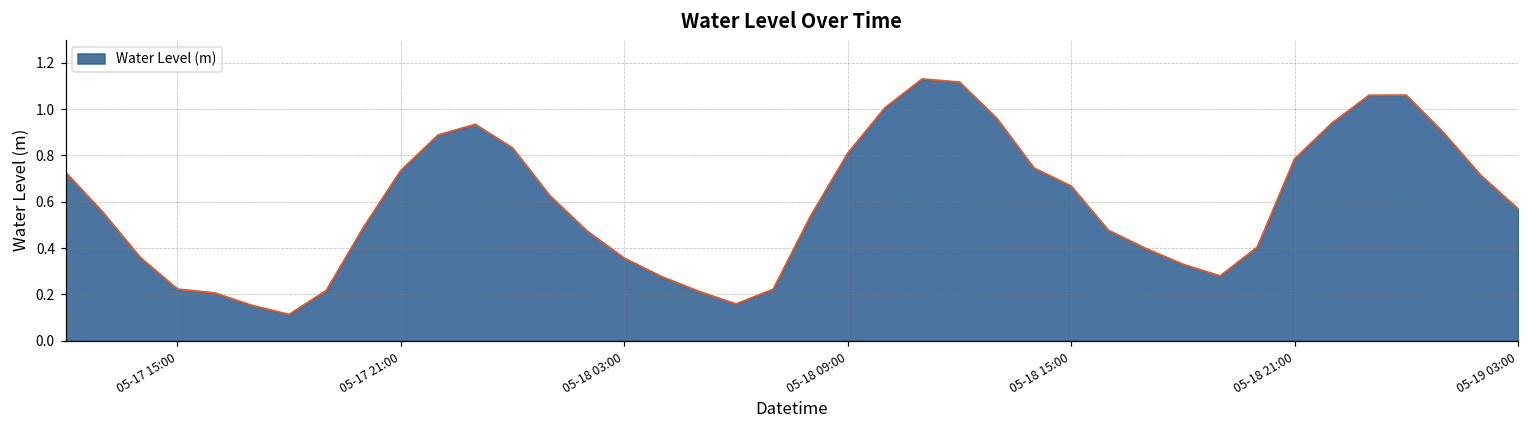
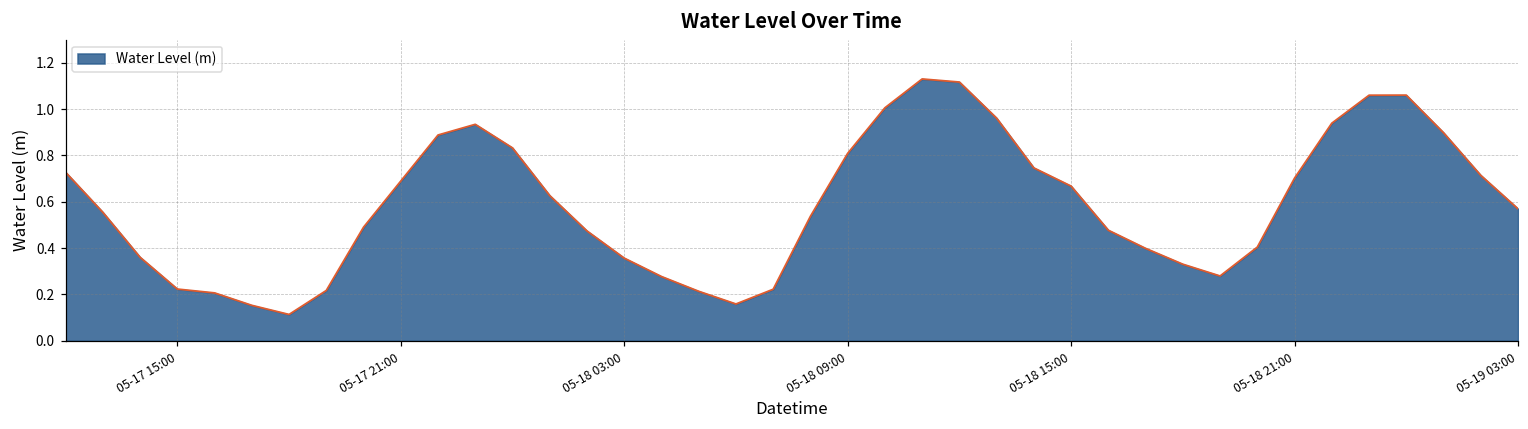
  {
    "05-17 15:00": 0.22,
-   "05-17 21:00": 0.73,
+   "05-17 21:00": 0.69,
    "05-18 03:00": 0.36,
    "05-18 09:00": 0.81,
    "05-18 15:00": 0.67,
-   "05-18 21:00": 0.79,
+   "05-18 21:00": 0.70,
    "05-19 03:00": 0.57
  }
